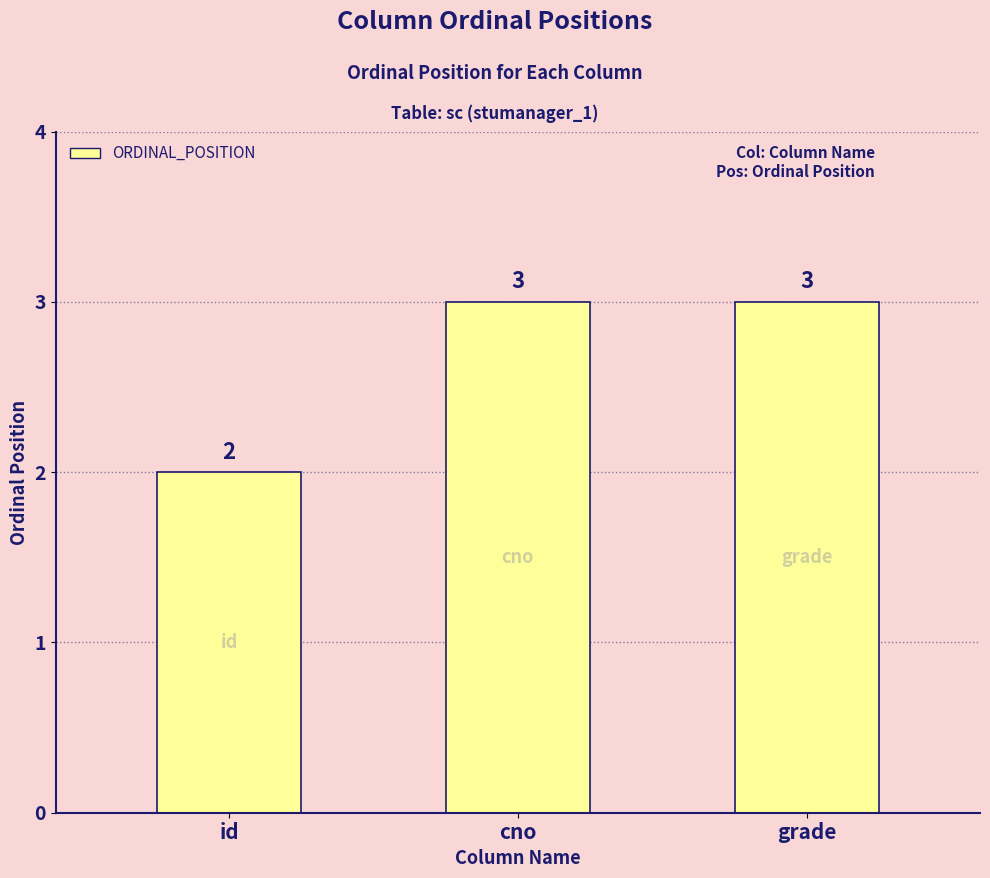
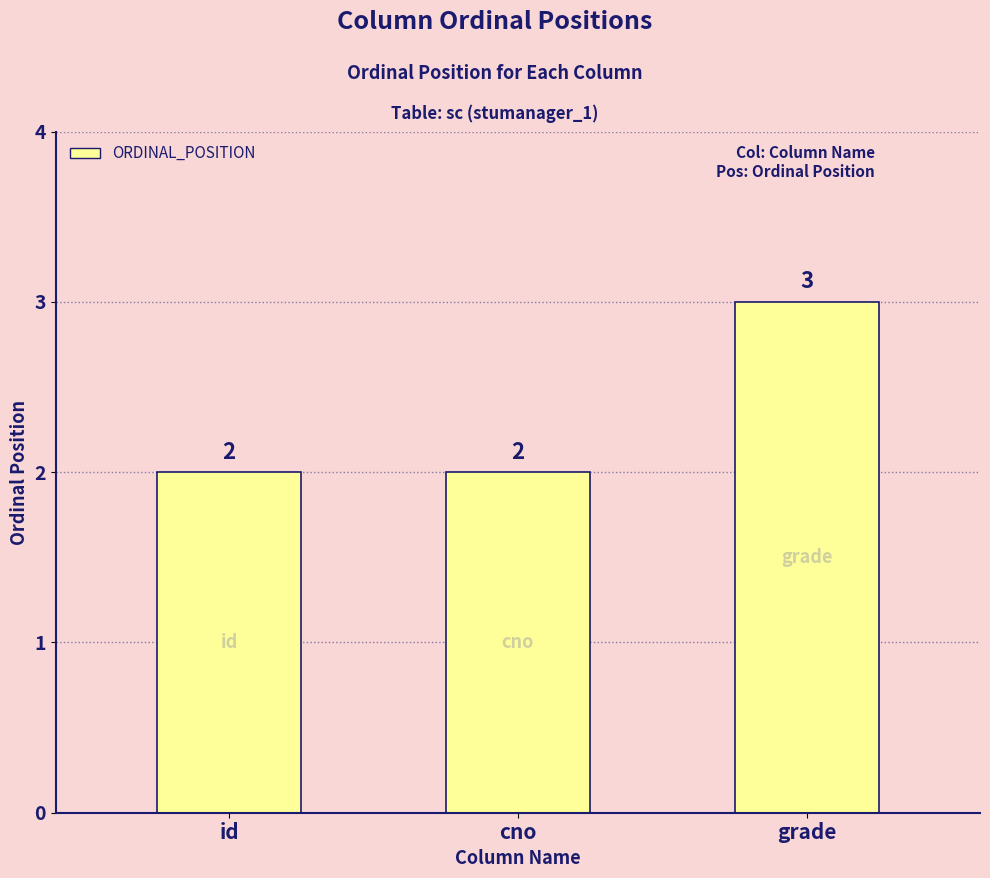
  {
    "id": 2,
-   "cno": 3,
+   "cno": 2,
    "grade": 3
  }
